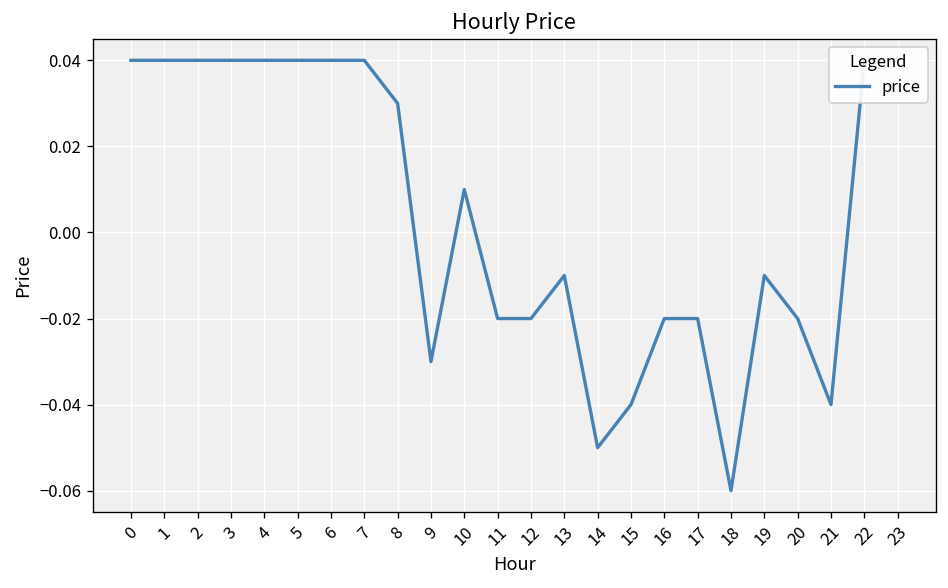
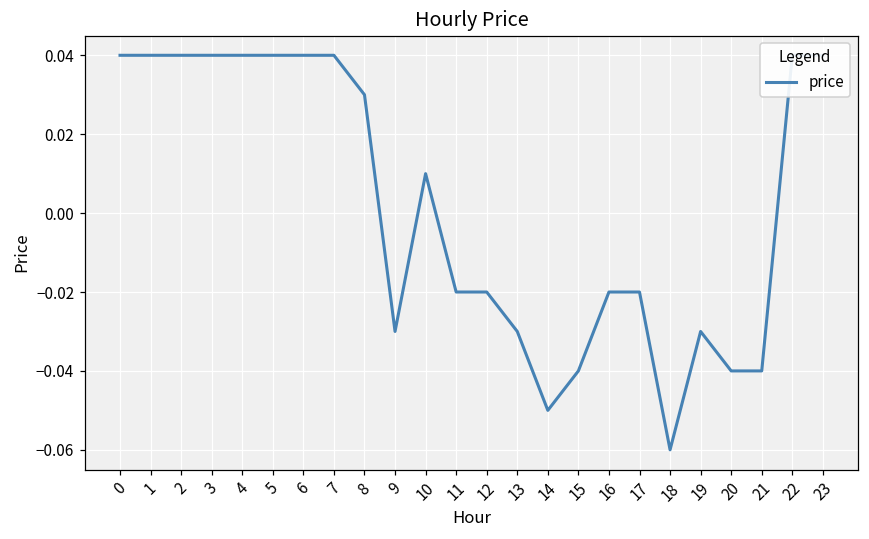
  {
    "0": 0.04,
    "1": 0.04,
    "2": 0.04,
    "3": 0.04,
    "4": 0.04,
    "5": 0.04,
    "6": 0.04,
    "7": 0.04,
    "8": 0.03,
    "9": -0.03,
    "10": 0.01,
    "11": -0.02,
    "12": -0.02,
-   "13": -0.01,
+   "13": -0.03,
    "14": -0.05,
    "15": -0.04,
    "16": -0.02,
    "17": -0.02,
    "18": -0.06,
-   "19": -0.01,
-   "20": -0.02,
+   "19": -0.03,
+   "20": -0.04,
    "21": -0.04
  }
